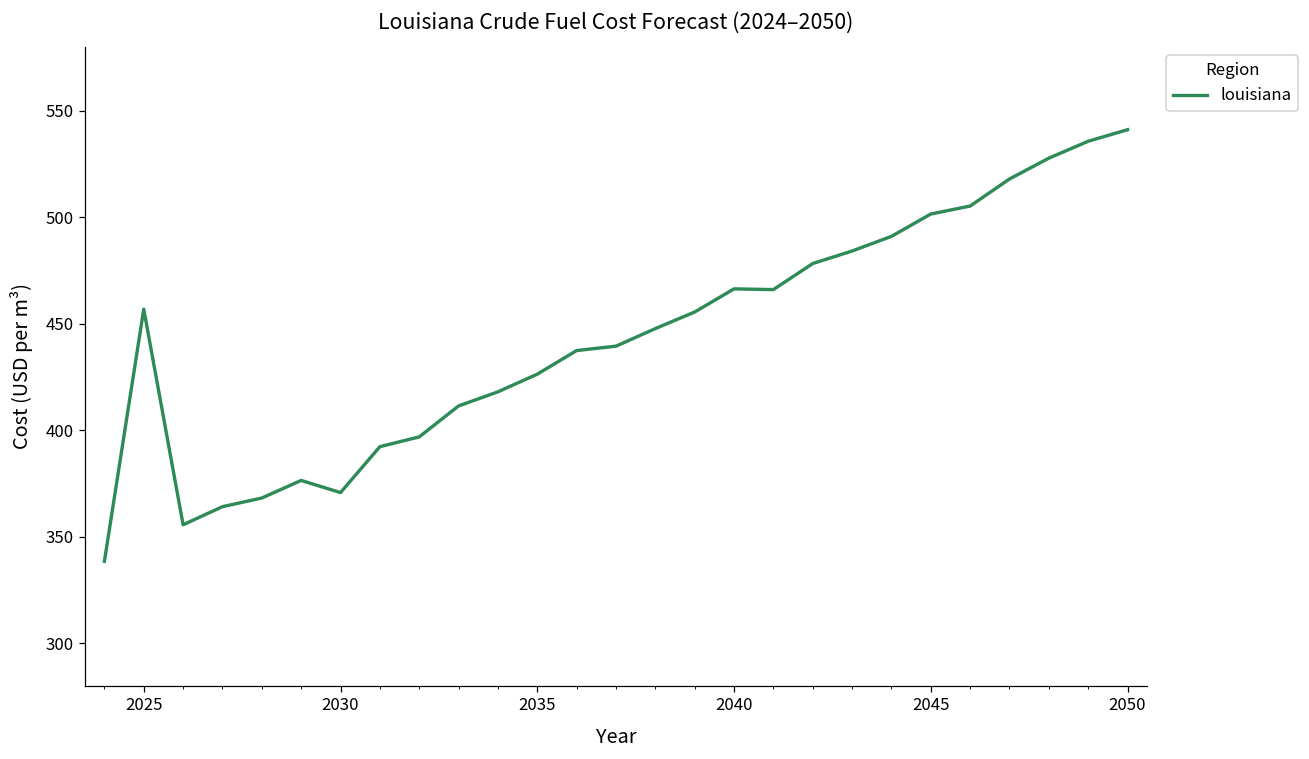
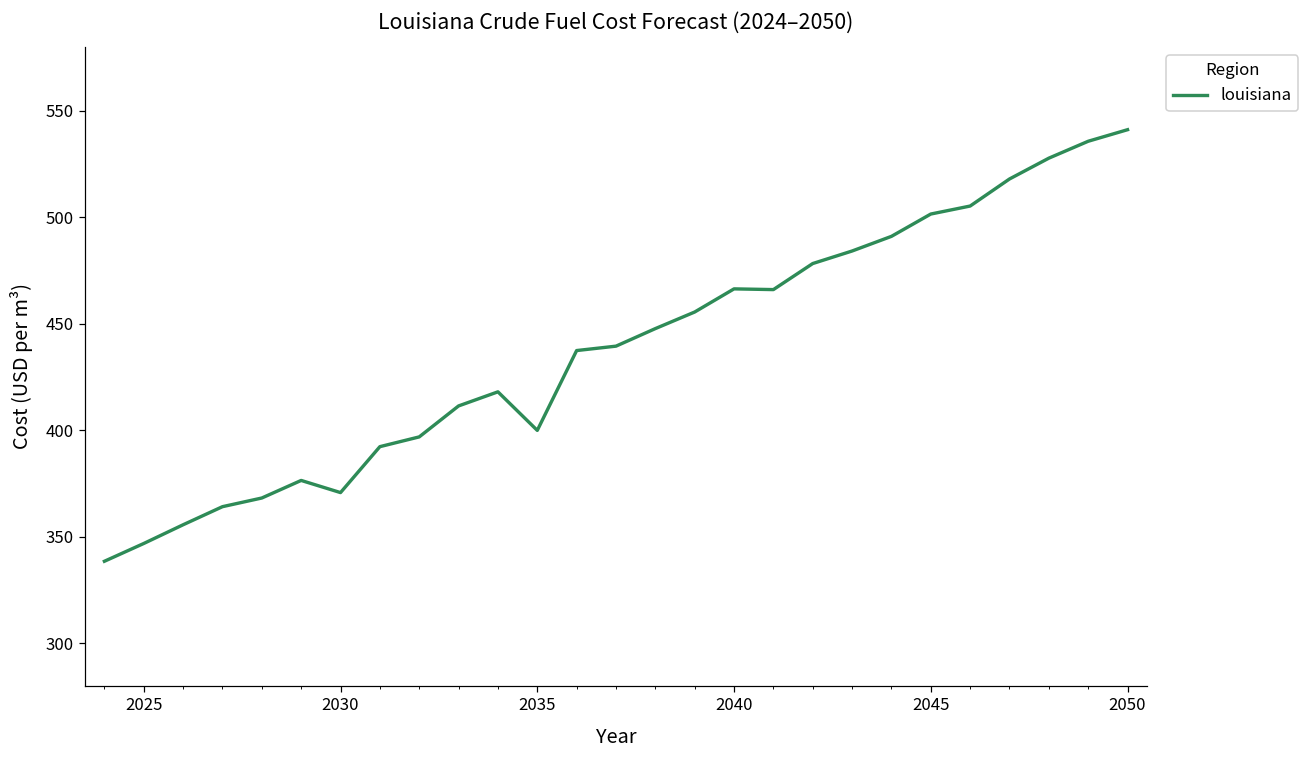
  {
-   "2025": 457,
+   "2025": 347,
    "2030": 371,
-   "2035": 426,
+   "2035": 400,
    "2040": 466,
    "2045": 502,
    "2050": 541
  }
